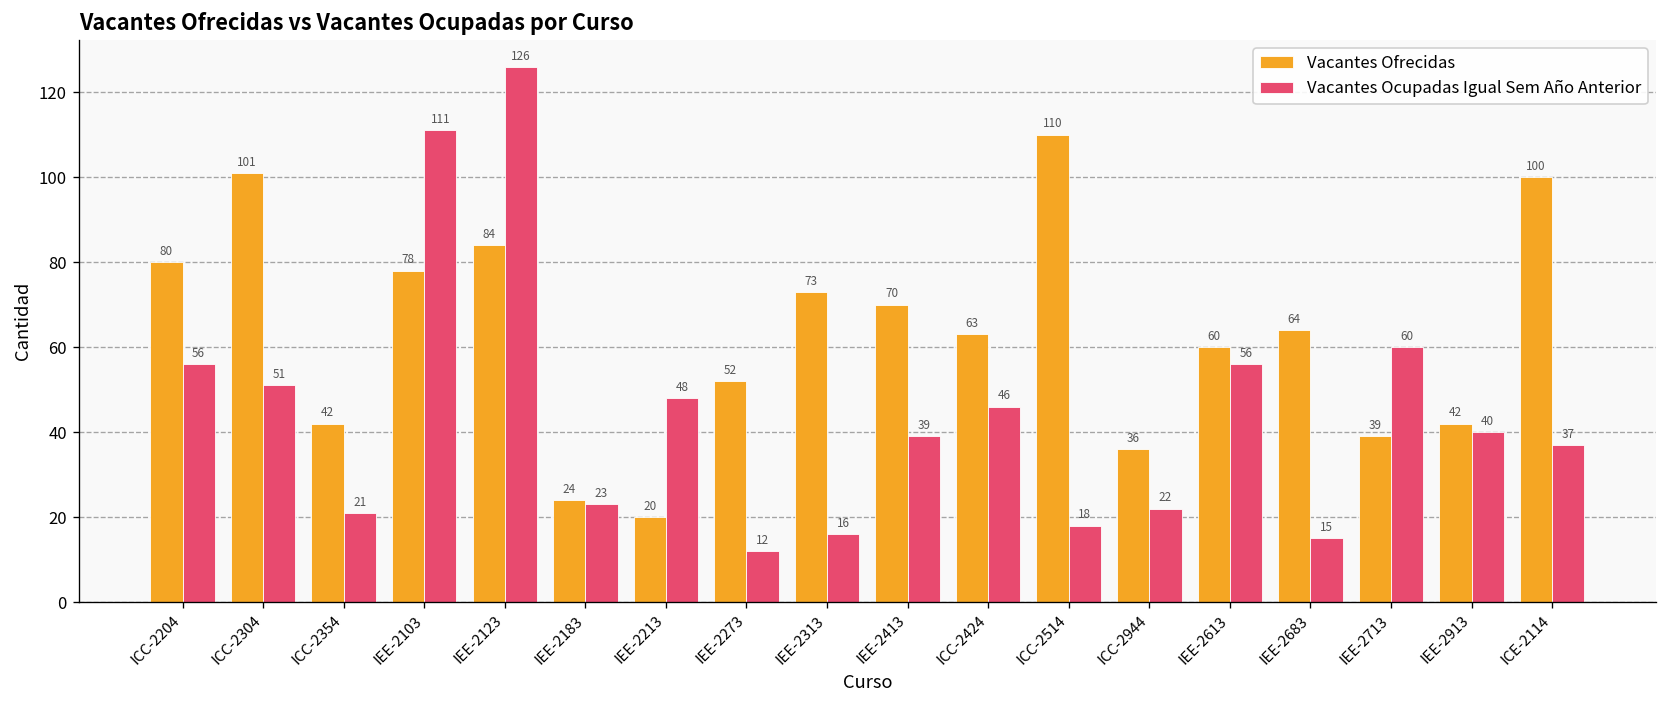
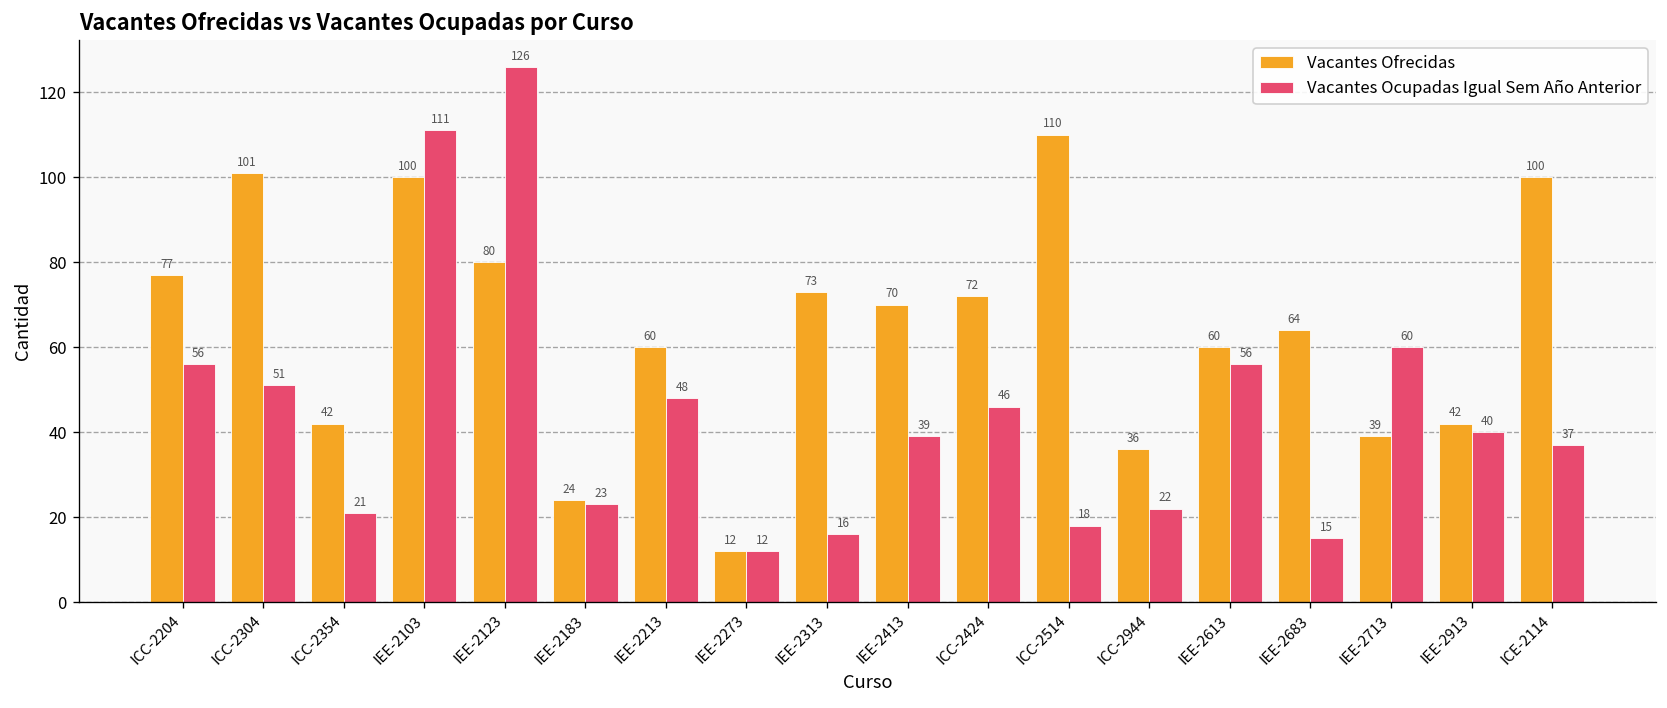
  {
    "Vacantes Ofrecidas": {
-     "ICC-2204": 80,
+     "ICC-2204": 77,
      "ICC-2304": 101,
      "ICC-2354": 42,
-     "IEE-2103": 78,
-     "IEE-2123": 84,
+     "IEE-2103": 100,
+     "IEE-2123": 80,
      "IEE-2183": 24,
-     "IEE-2213": 20,
-     "IEE-2273": 52,
+     "IEE-2213": 60,
+     "IEE-2273": 12,
      "IEE-2313": 73,
      "IEE-2413": 70,
-     "ICC-2424": 63,
+     "ICC-2424": 72,
      "ICC-2514": 110,
      "ICC-2944": 36,
      "IEE-2613": 60,
      "IEE-2683": 64,
      "IEE-2713": 39,
      "IEE-2913": 42,
      "ICE-2114": 100
    },
    "Vacantes Ocupadas Igual Sem Año Anterior": {
      "ICC-2204": 56,
      "ICC-2304": 51,
      "ICC-2354": 21,
      "IEE-2103": 111,
      "IEE-2123": 126,
      "IEE-2183": 23,
      "IEE-2213": 48,
      "IEE-2273": 12,
      "IEE-2313": 16,
      "IEE-2413": 39,
      "ICC-2424": 46,
      "ICC-2514": 18,
      "ICC-2944": 22,
      "IEE-2613": 56,
      "IEE-2683": 15,
      "IEE-2713": 60,
      "IEE-2913": 40,
      "ICE-2114": 37
    }
  }
